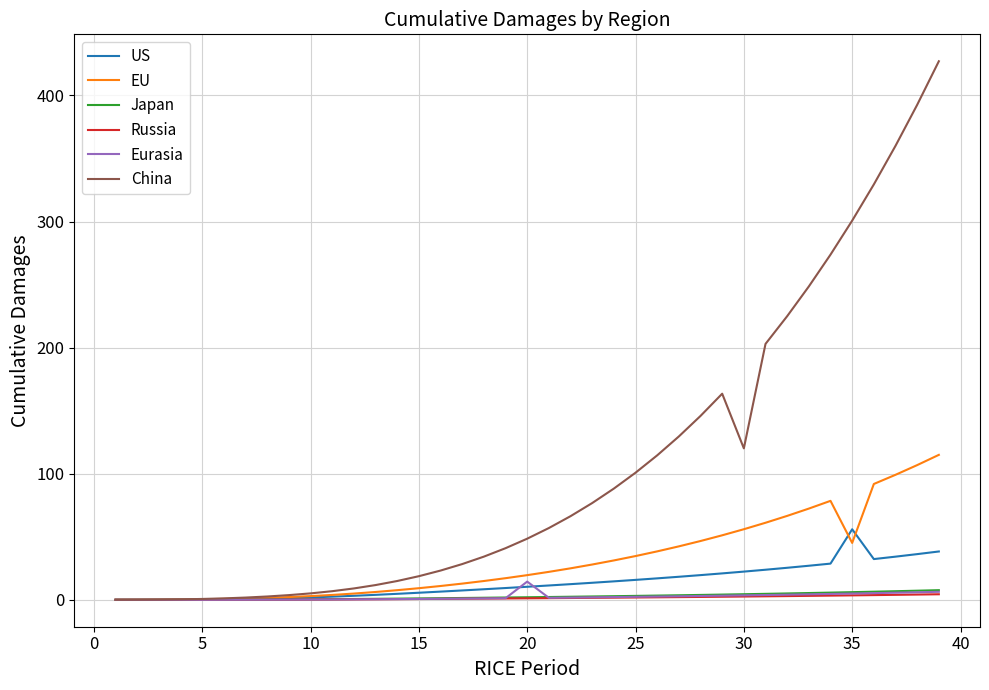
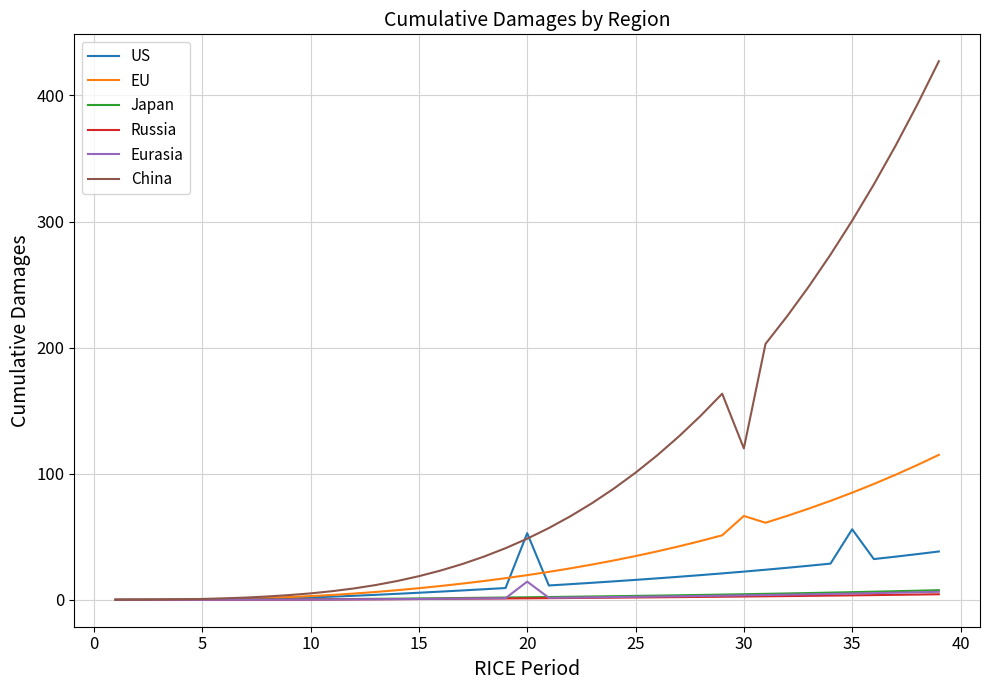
  {
    "US": {
      "15": 6,
-     "20": 10,
+     "20": 53,
      "25": 16,
      "30": 22,
      "35": 56
    },
    "EU": {
      "15": 9,
      "20": 20,
      "25": 35,
-     "30": 56,
-     "35": 45
+     "30": 66,
+     "35": 85
    },
    "Eurasia": {
      "20": 14
    },
    "China": {
      "10": 5,
      "15": 19,
      "20": 48,
      "25": 101,
      "30": 120,
      "35": 301
    }
  }
